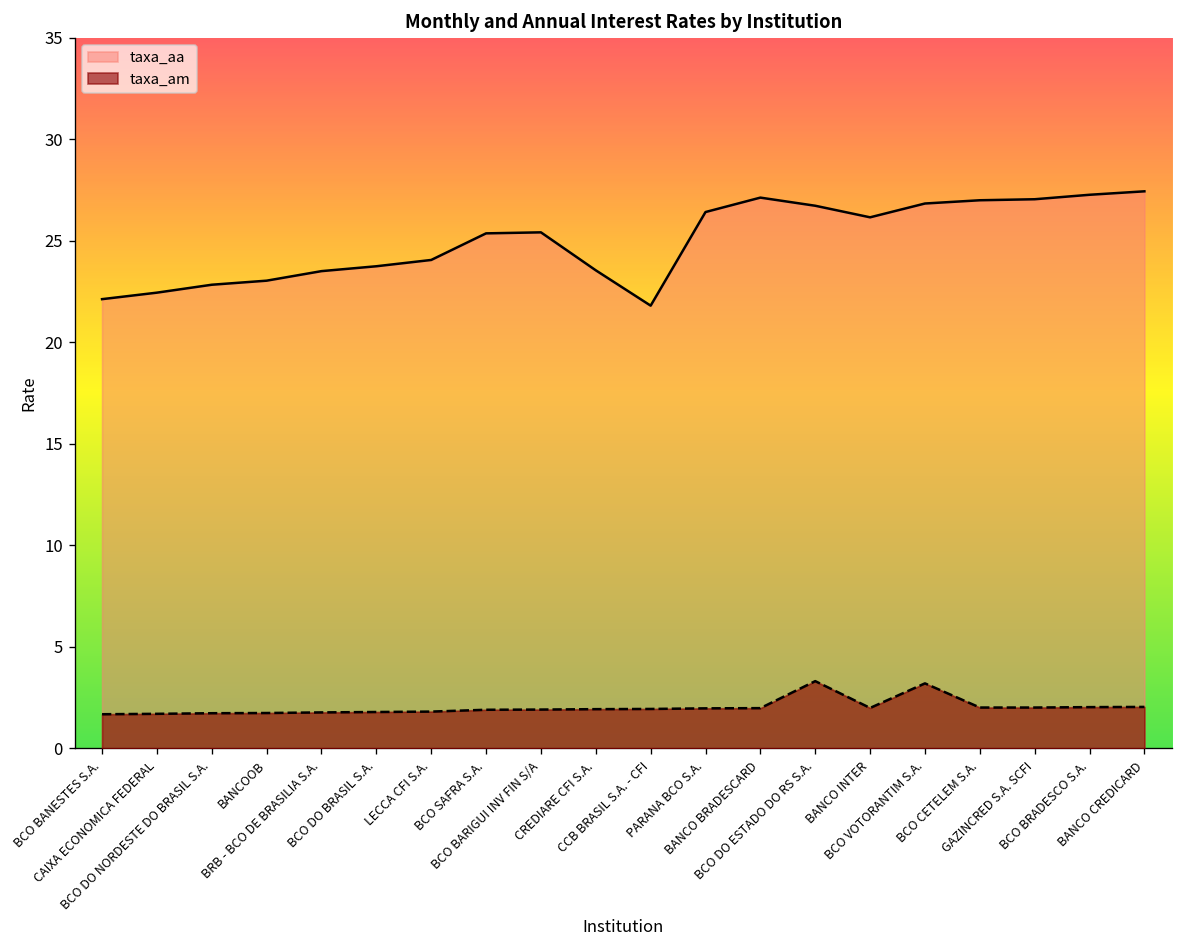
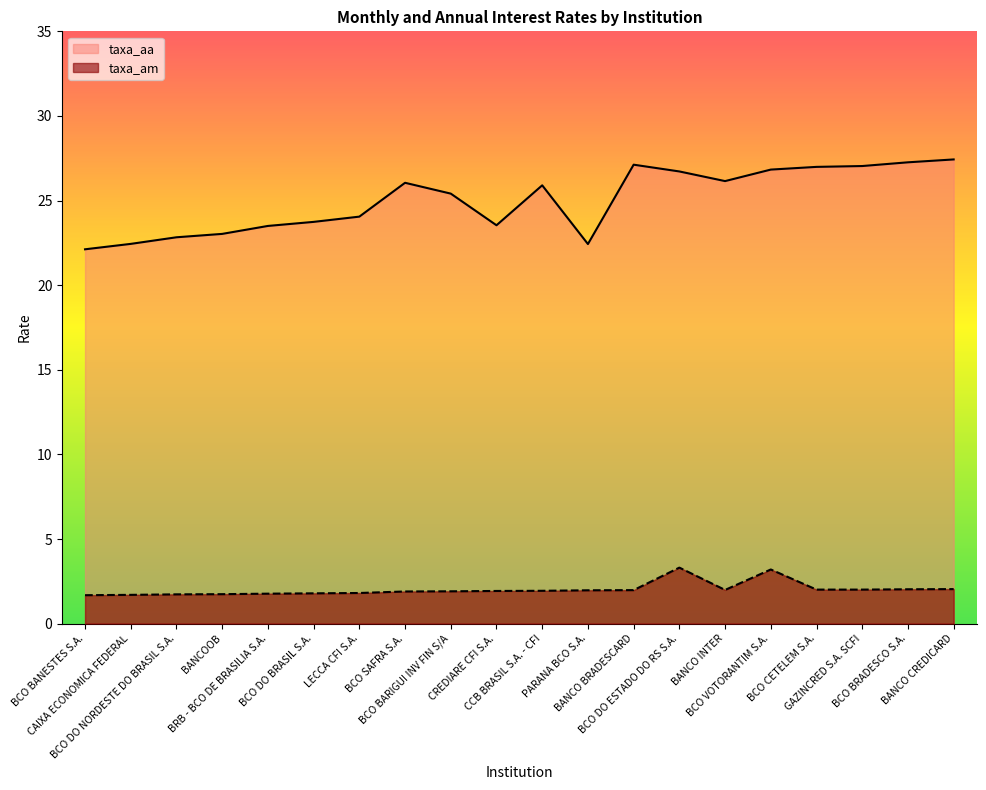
  {
    "taxa_am": {
      "BCO BANESTES S.A.": 1.7,
      "CAIXA ECONOMICA FEDERAL": 1.7,
      "BCO DO NORDESTE DO BRASIL S.A.": 1.7,
      "BANCOOB": 1.7,
      "BRB - BCO DE BRASILIA S.A.": 1.8,
      "BCO DO BRASIL S.A.": 1.8,
      "LECCA CFI S.A.": 1.8,
      "BCO SAFRA S.A.": 1.9,
      "BCO BARIGUI INV FIN S/A": 1.9,
      "CREDIARE CFI S.A.": 1.9,
      "CCB BRASIL S.A. - CFI": 1.9,
      "PARANA BCO S.A.": 2.0,
      "BANCO BRADESCARD": 2.0,
      "BCO DO ESTADO DO RS S.A.": 3.3,
      "BANCO INTER": 2.0,
      "BCO VOTORANTIM S.A.": 3.2,
      "BCO CETELEM S.A.": 2.0,
      "GAZINCRED S.A. SCFI": 2.0,
      "BCO BRADESCO S.A.": 2.0,
      "BANCO CREDICARD": 2.0
    },
    "taxa_aa": {
      "BCO BANESTES S.A.": 22.1,
      "CAIXA ECONOMICA FEDERAL": 22.4,
      "BCO DO NORDESTE DO BRASIL S.A.": 22.8,
      "BANCOOB": 23.0,
      "BRB - BCO DE BRASILIA S.A.": 23.5,
      "BCO DO BRASIL S.A.": 23.7,
      "LECCA CFI S.A.": 24.1,
-     "BCO SAFRA S.A.": 25.4,
+     "BCO SAFRA S.A.": 26.1,
      "BCO BARIGUI INV FIN S/A": 25.4,
      "CREDIARE CFI S.A.": 23.5,
-     "CCB BRASIL S.A. - CFI": 21.8,
-     "PARANA BCO S.A.": 26.4,
+     "CCB BRASIL S.A. - CFI": 25.9,
+     "PARANA BCO S.A.": 22.4,
      "BANCO BRADESCARD": 27.1,
      "BCO DO ESTADO DO RS S.A.": 26.7,
      "BANCO INTER": 26.2,
      "BCO VOTORANTIM S.A.": 26.8,
      "BCO CETELEM S.A.": 27.0,
      "GAZINCRED S.A. SCFI": 27.0,
      "BCO BRADESCO S.A.": 27.3,
      "BANCO CREDICARD": 27.4
    }
  }
